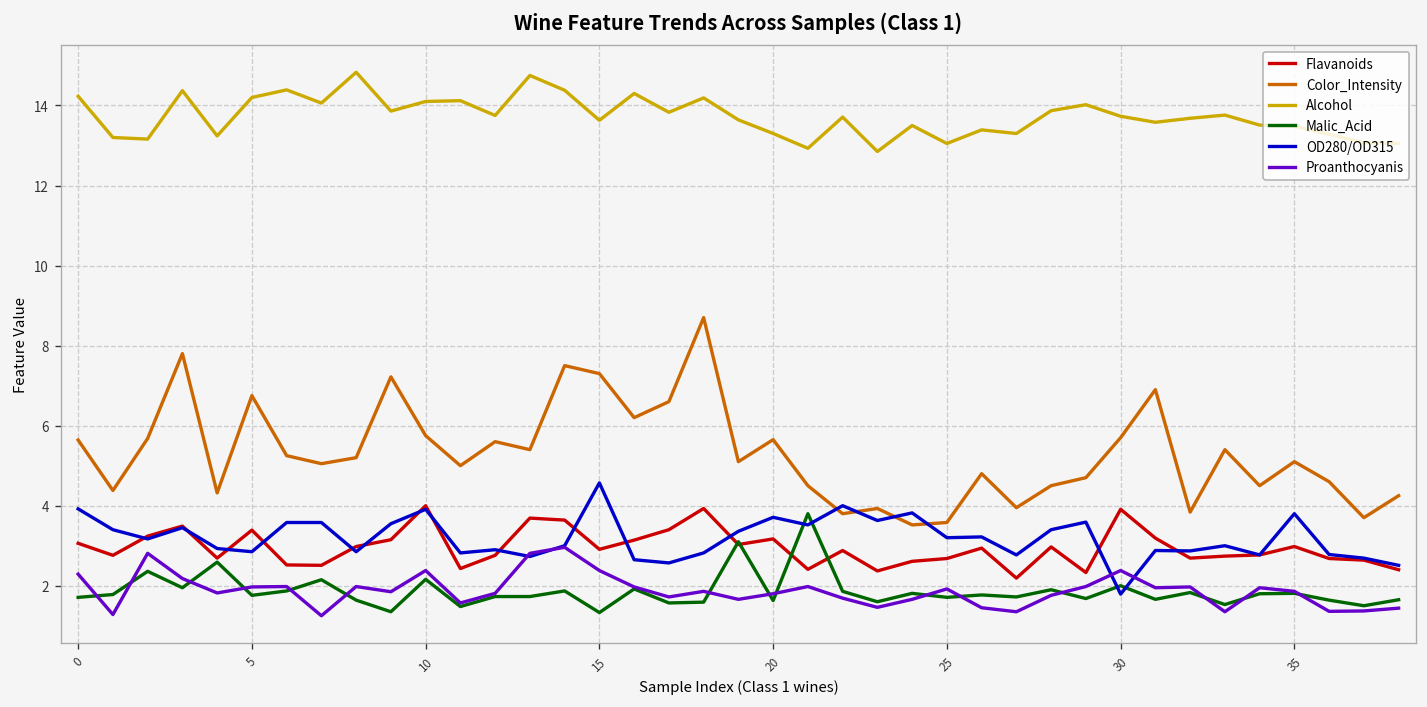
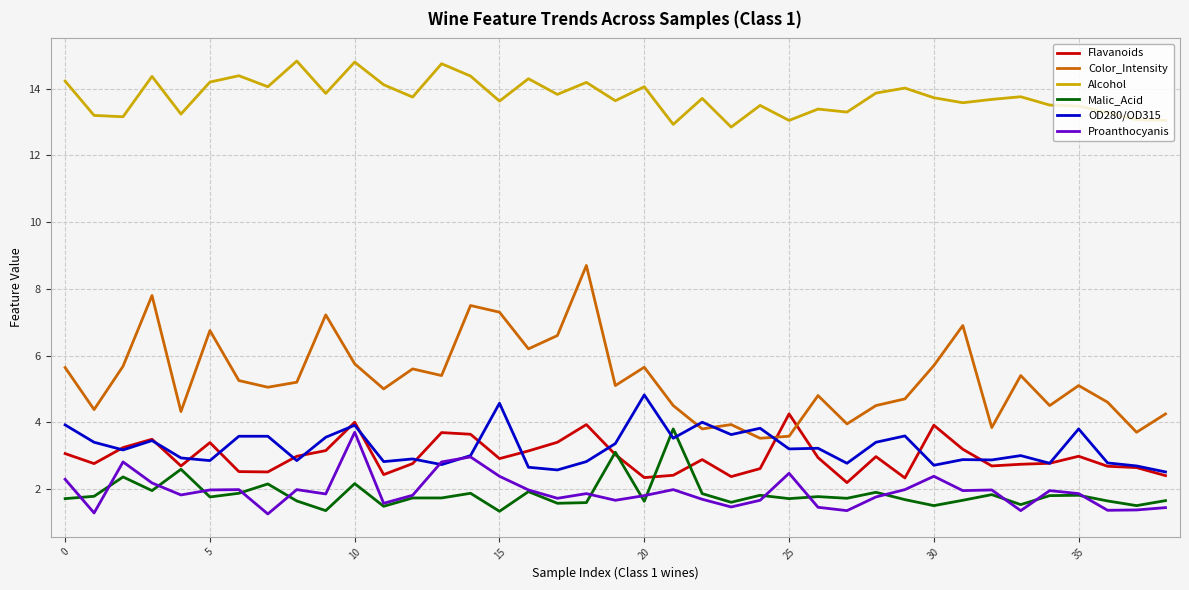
  {
    "Flavanoids": {
      "0": 3.1,
      "5": 3.4,
      "10": 4.0,
      "15": 2.9,
-     "20": 3.2,
-     "25": 2.7,
+     "20": 2.3,
+     "25": 4.3,
      "30": 3.9,
      "35": 3.0
    },
    "Color_Intensity": {
      "0": 5.6,
      "5": 6.8,
      "10": 5.8,
      "15": 7.3,
      "20": 5.7,
      "25": 3.6,
      "30": 5.7,
      "35": 5.1
    },
    "Alcohol": {
      "0": 14.2,
      "5": 14.2,
-     "10": 14.1,
+     "10": 14.8,
      "15": 13.6,
-     "20": 13.3,
+     "20": 14.1,
      "25": 13.1,
      "30": 13.7
    },
    "Malic_Acid": {
      "0": 1.7,
      "5": 1.8,
      "10": 2.2,
      "15": 1.3,
      "20": 1.6,
      "25": 1.7,
-     "30": 2.0
+     "30": 1.5
    },
    "OD280/OD315": {
      "0": 3.9,
      "5": 2.9,
      "10": 3.9,
      "15": 4.6,
-     "20": 3.7,
+     "20": 4.8,
      "25": 3.2,
-     "30": 1.8,
+     "30": 2.7,
      "35": 3.8
    },
    "Proanthocyanis": {
      "0": 2.3,
      "5": 2.0,
-     "10": 2.4,
+     "10": 3.7,
      "15": 2.4,
      "20": 1.8,
-     "25": 1.9,
+     "25": 2.5,
      "30": 2.4
    }
  }
